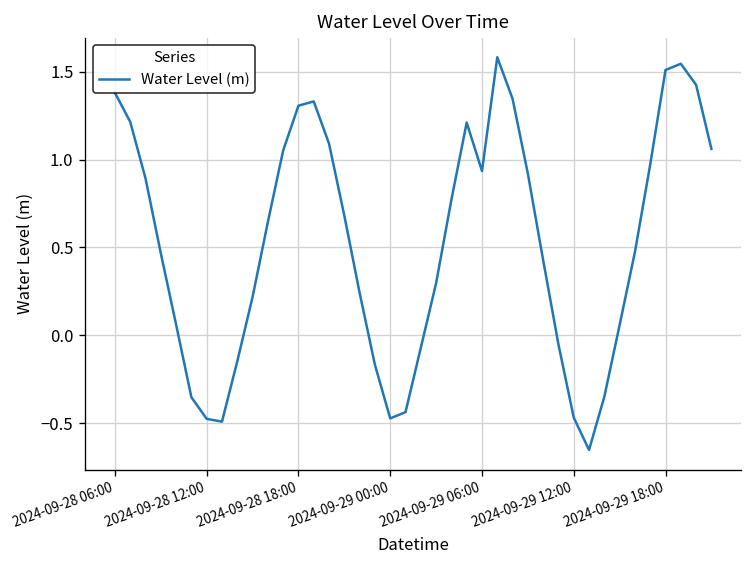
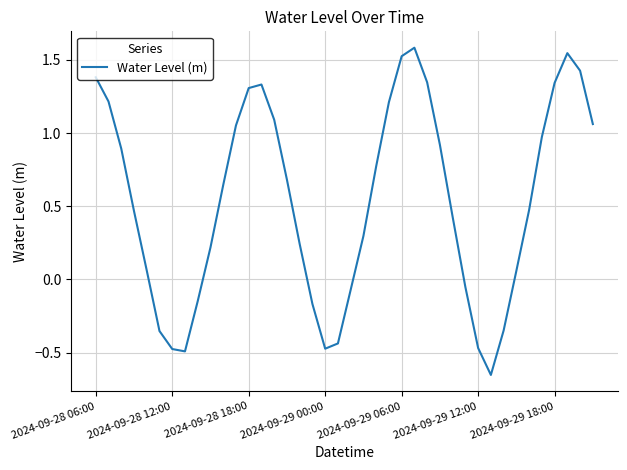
  {
    "2024-09-28 12:00": -0.48,
    "2024-09-28 18:00": 1.31,
    "2024-09-29 00:00": -0.47,
-   "2024-09-29 06:00": 0.94,
+   "2024-09-29 06:00": 1.52,
    "2024-09-29 12:00": -0.47,
-   "2024-09-29 18:00": 1.51
+   "2024-09-29 18:00": 1.34
  }
